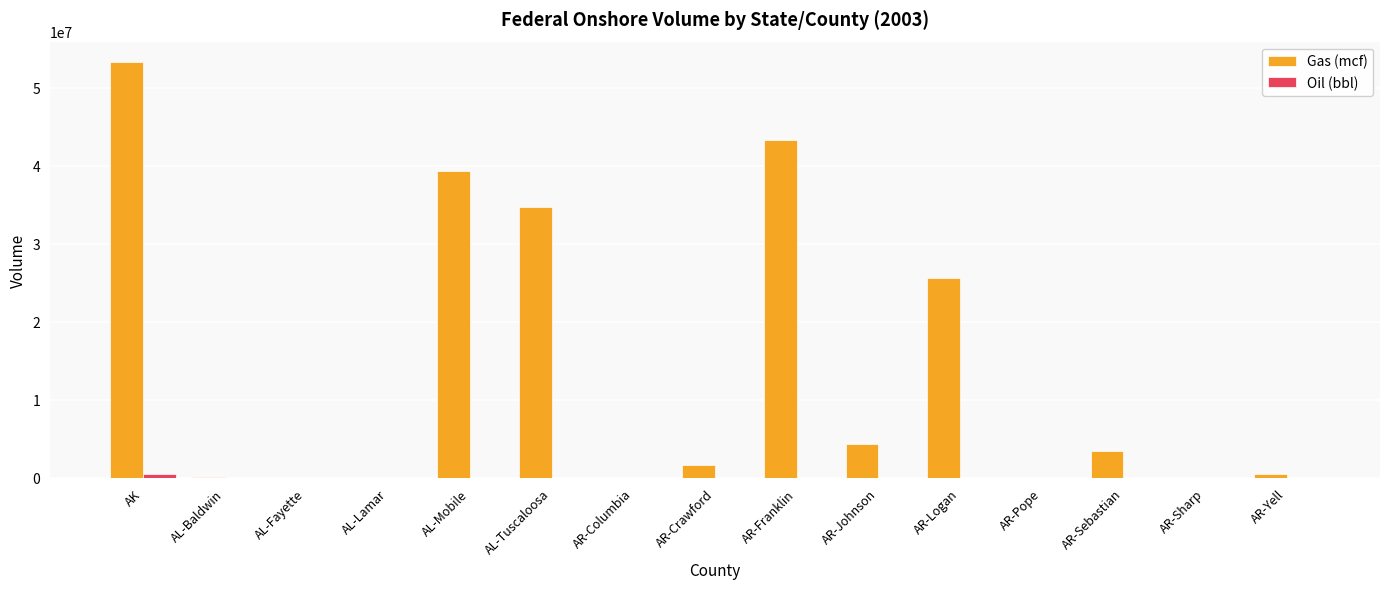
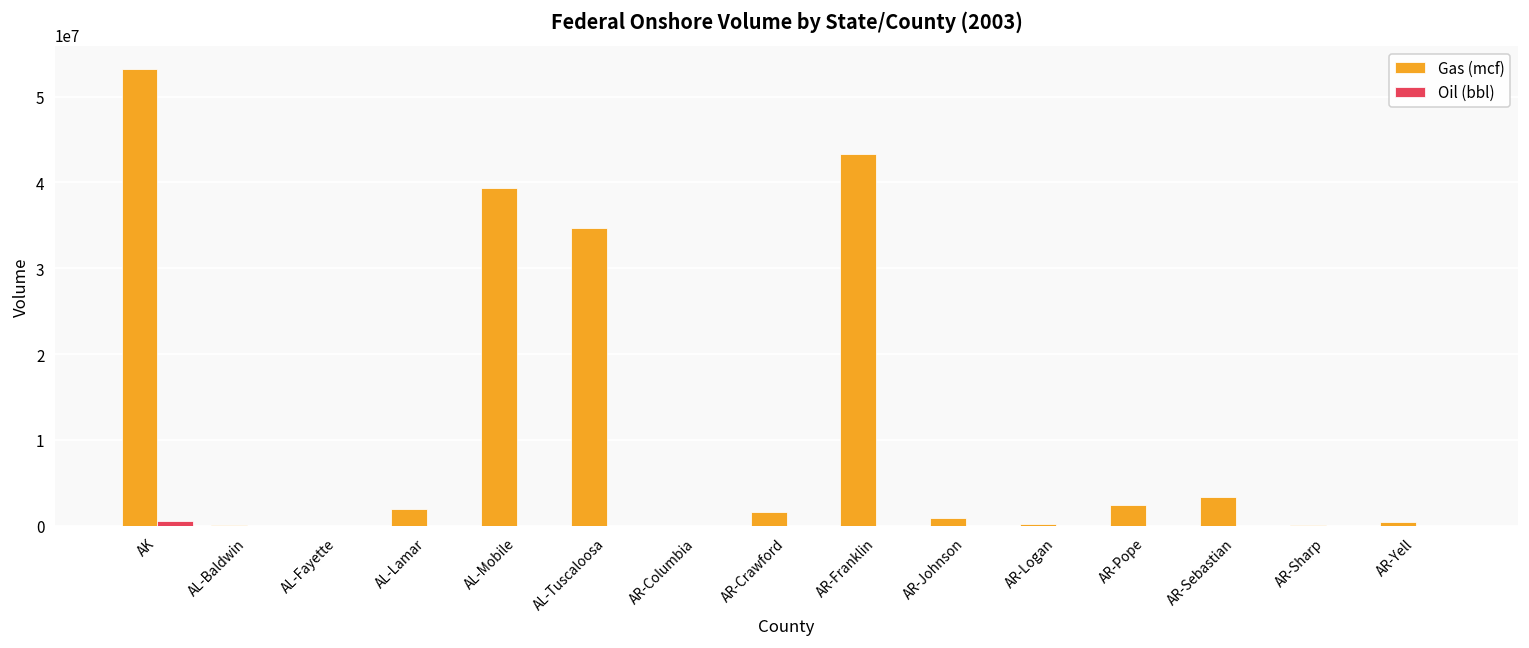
  {
    "Gas (mcf)": {
      "AK": 53000000,
-     "AL-Lamar": 0,
+     "AL-Lamar": 2000000,
      "AL-Mobile": 39000000,
      "AL-Tuscaloosa": 35000000,
      "AR-Crawford": 2000000,
      "AR-Franklin": 43000000,
-     "AR-Johnson": 4000000,
-     "AR-Logan": 26000000,
-     "AR-Pope": 0,
+     "AR-Johnson": 1000000,
+     "AR-Logan": 0,
+     "AR-Pope": 2000000,
      "AR-Sebastian": 3000000,
      "AR-Yell": 0
    },
    "Oil (bbl)": {
      "AK": 1000000,
      "AL-Fayette": 0,
      "AL-Tuscaloosa": 0,
      "AR-Crawford": 0,
      "AR-Franklin": 0,
      "AR-Johnson": 0,
      "AR-Logan": 0,
      "AR-Pope": 0,
      "AR-Sebastian": 0,
      "AR-Sharp": 0,
      "AR-Yell": 0
    }
  }
